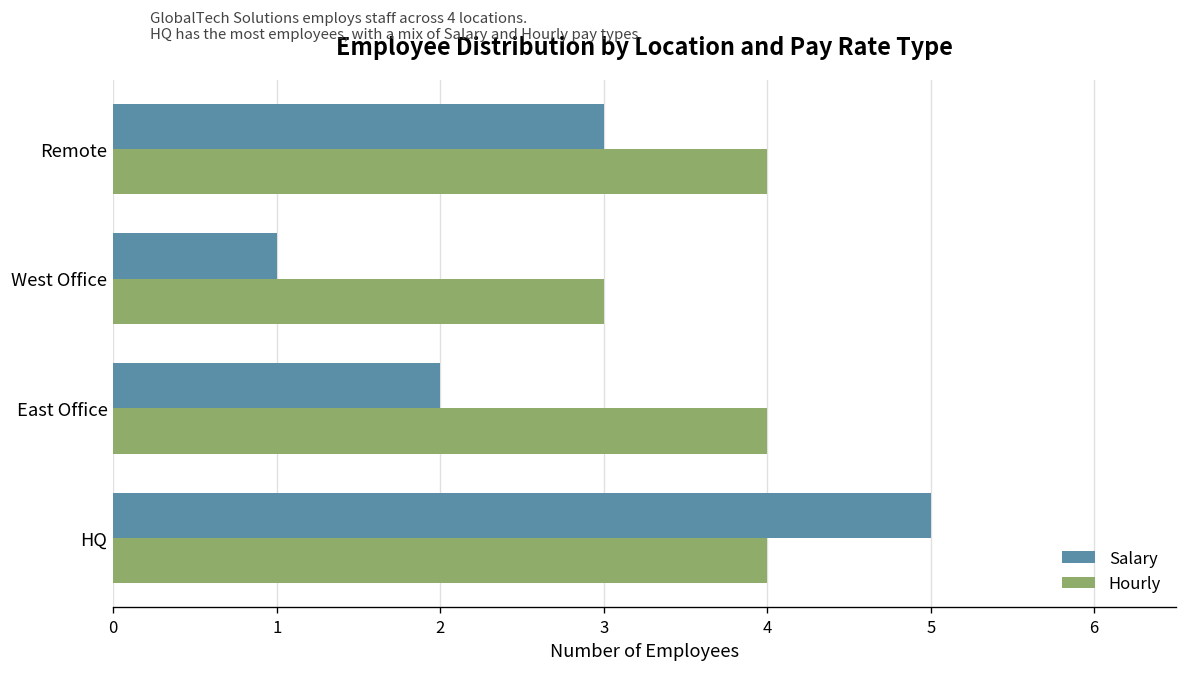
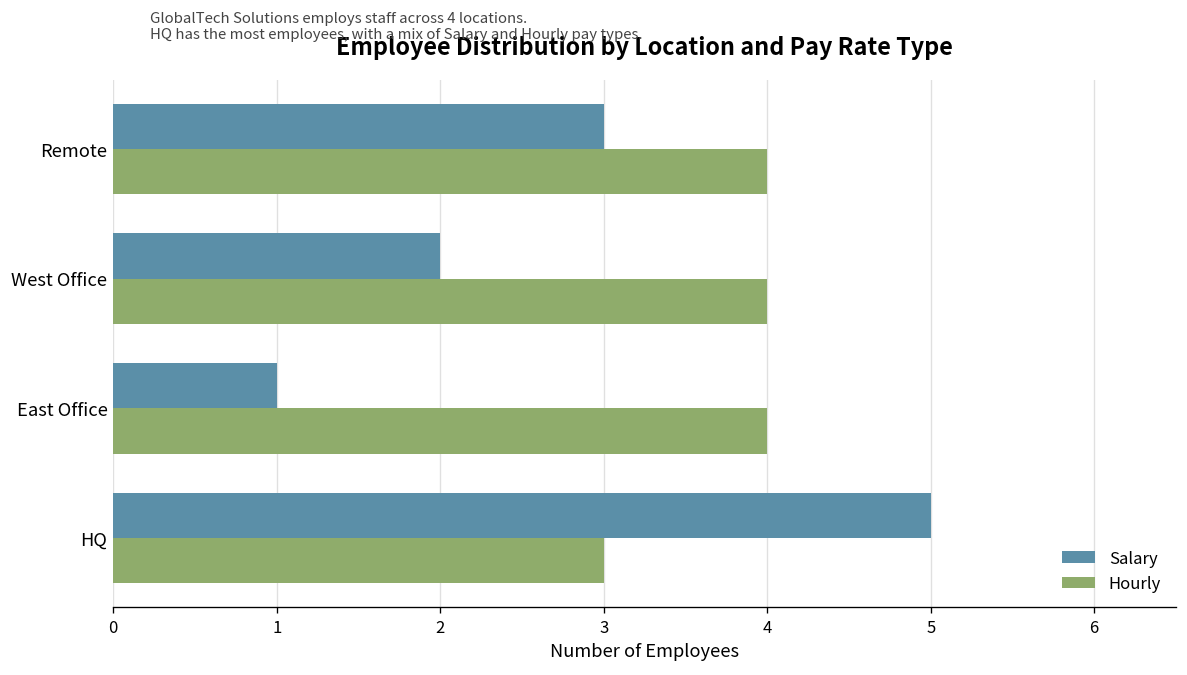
  {
    "Salary": {
      "Remote": 3,
-     "West Office": 1,
-     "East Office": 2,
+     "West Office": 2,
+     "East Office": 1,
      "HQ": 5
    },
    "Hourly": {
      "Remote": 4,
-     "West Office": 3,
+     "West Office": 4,
      "East Office": 4,
-     "HQ": 4
+     "HQ": 3
    }
  }
